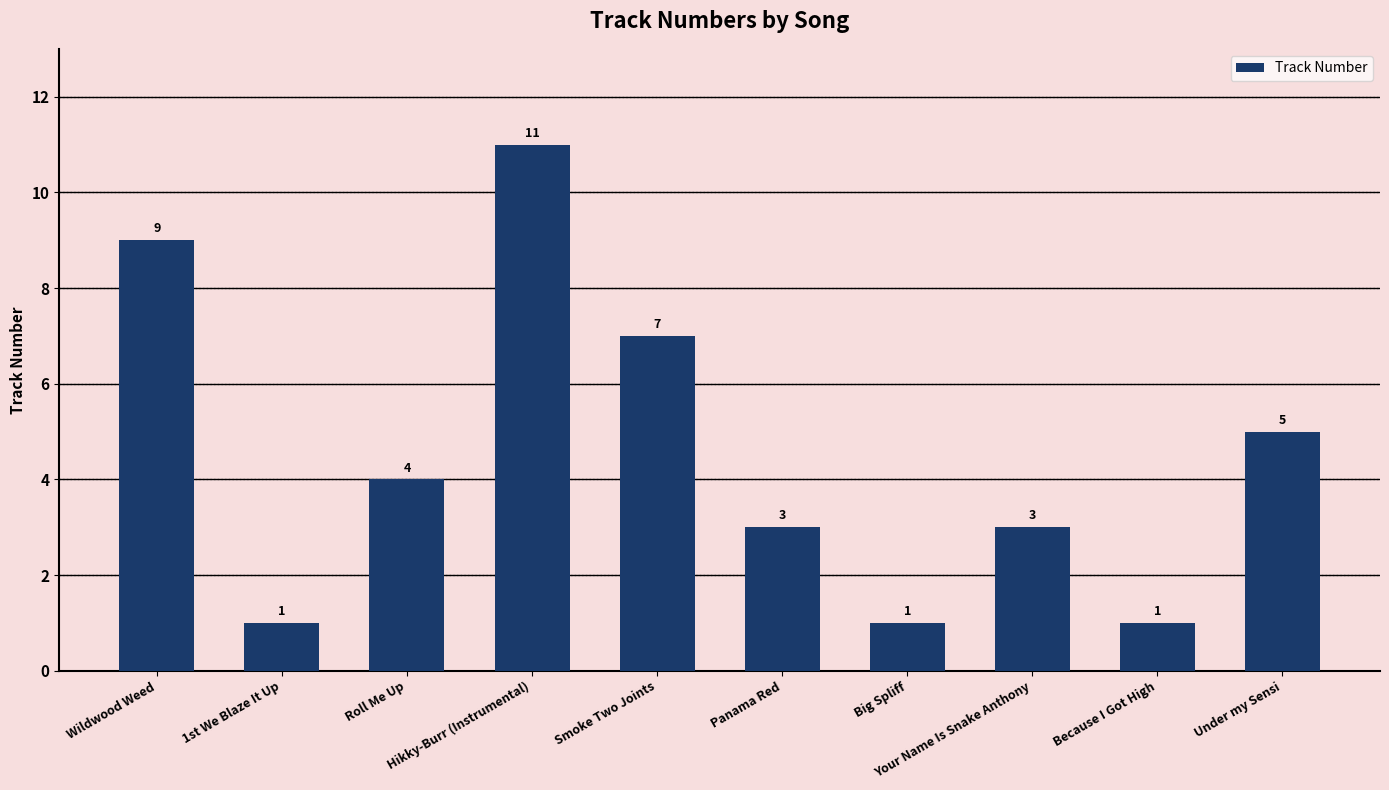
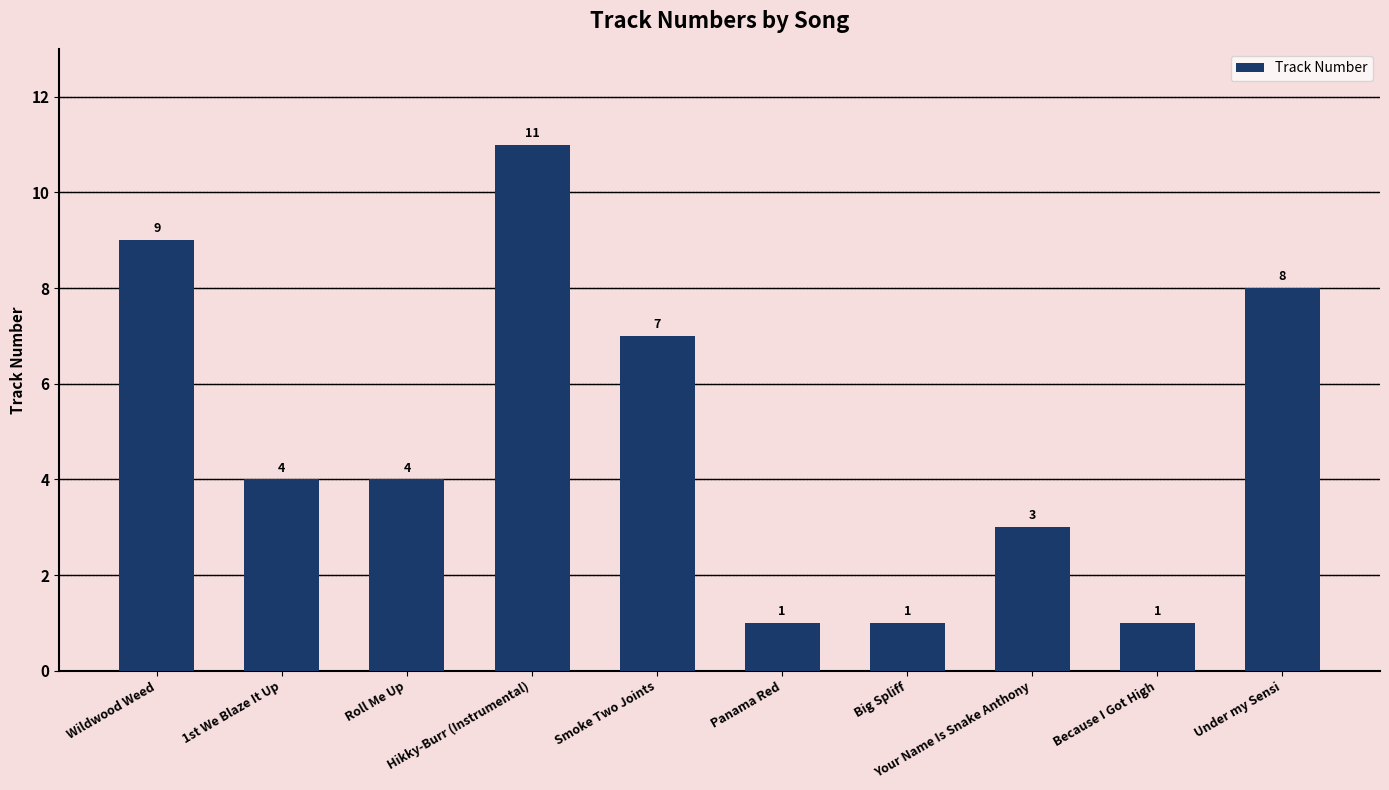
  {
    "Wildwood Weed": 9,
-   "1st We Blaze It Up": 1,
+   "1st We Blaze It Up": 4,
    "Roll Me Up": 4,
    "Hikky-Burr (Instrumental)": 11,
    "Smoke Two Joints": 7,
-   "Panama Red": 3,
+   "Panama Red": 1,
    "Big Spliff": 1,
    "Your Name Is Snake Anthony": 3,
    "Because I Got High": 1,
-   "Under my Sensi": 5
+   "Under my Sensi": 8
  }
